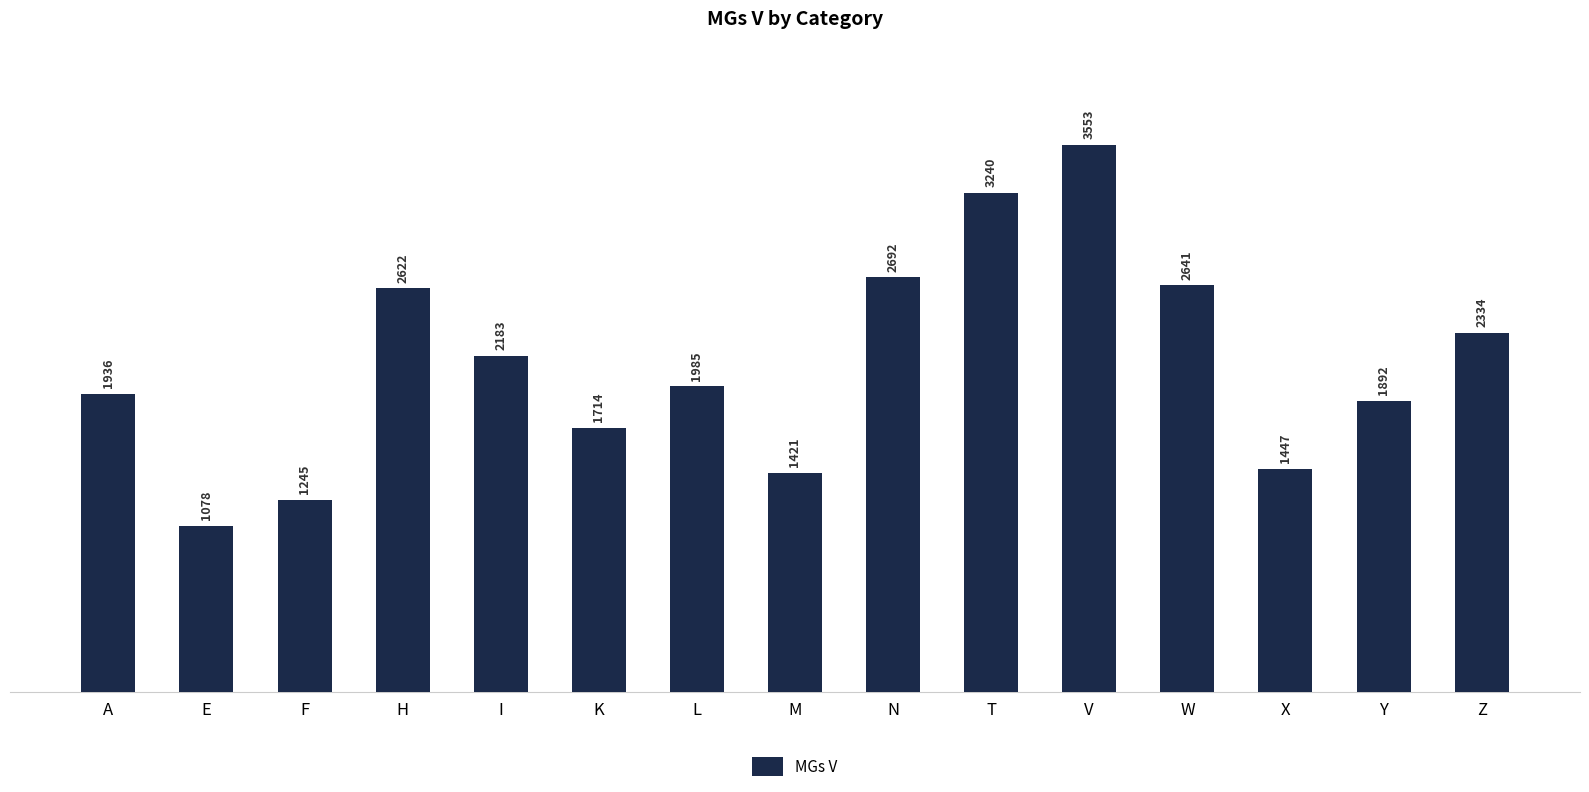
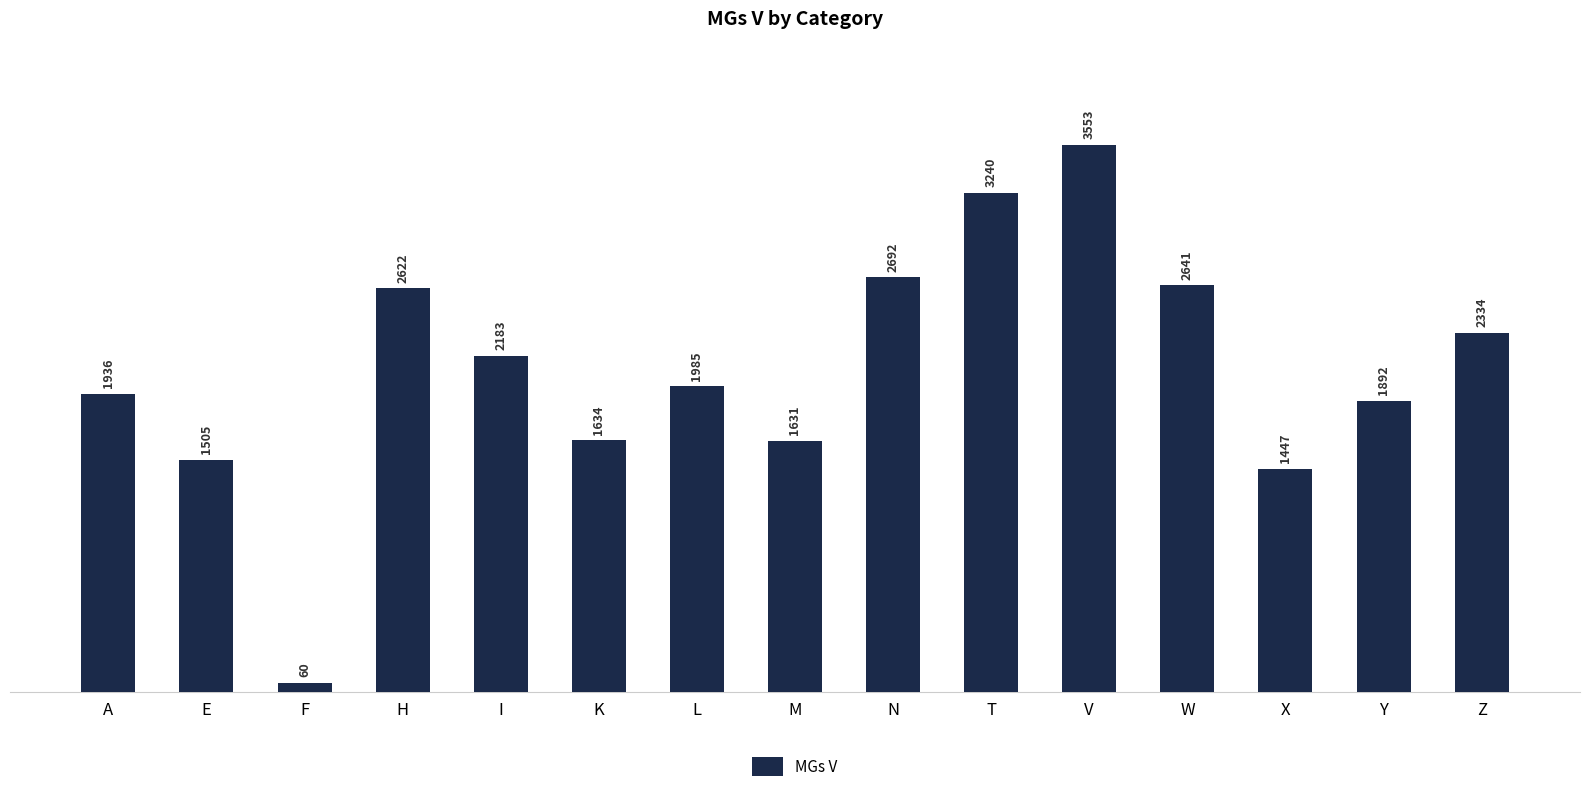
  {
    "A": 1936,
-   "E": 1078,
-   "F": 1245,
+   "E": 1505,
+   "F": 60,
    "H": 2622,
    "I": 2183,
-   "K": 1714,
+   "K": 1634,
    "L": 1985,
-   "M": 1421,
+   "M": 1631,
    "N": 2692,
    "T": 3240,
    "V": 3553,
    "W": 2641,
    "X": 1447,
    "Y": 1892,
    "Z": 2334
  }
